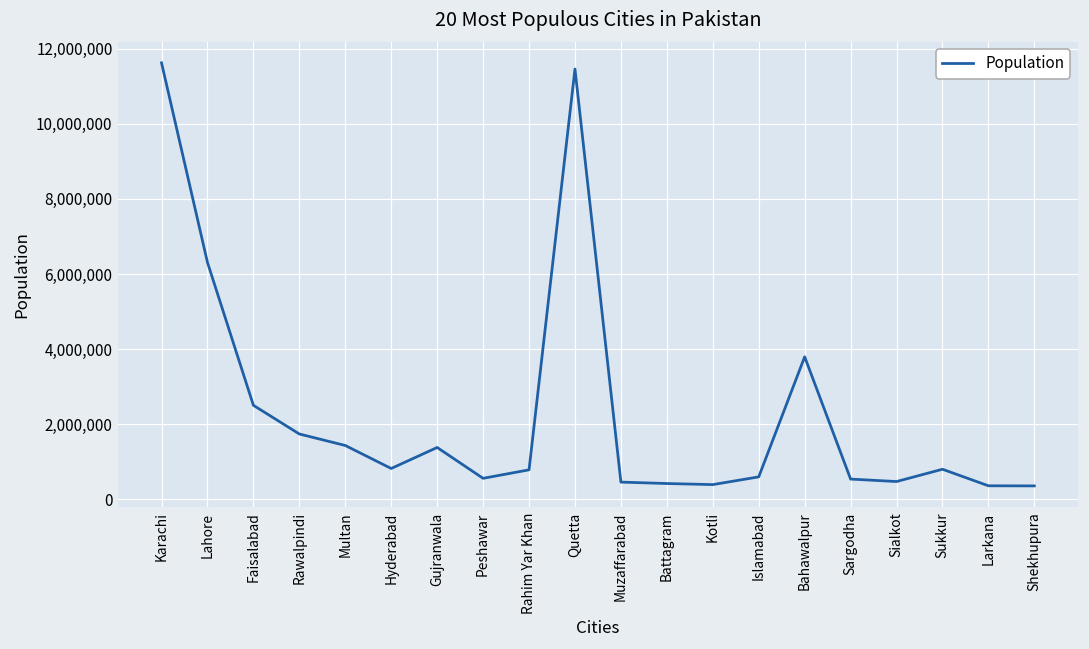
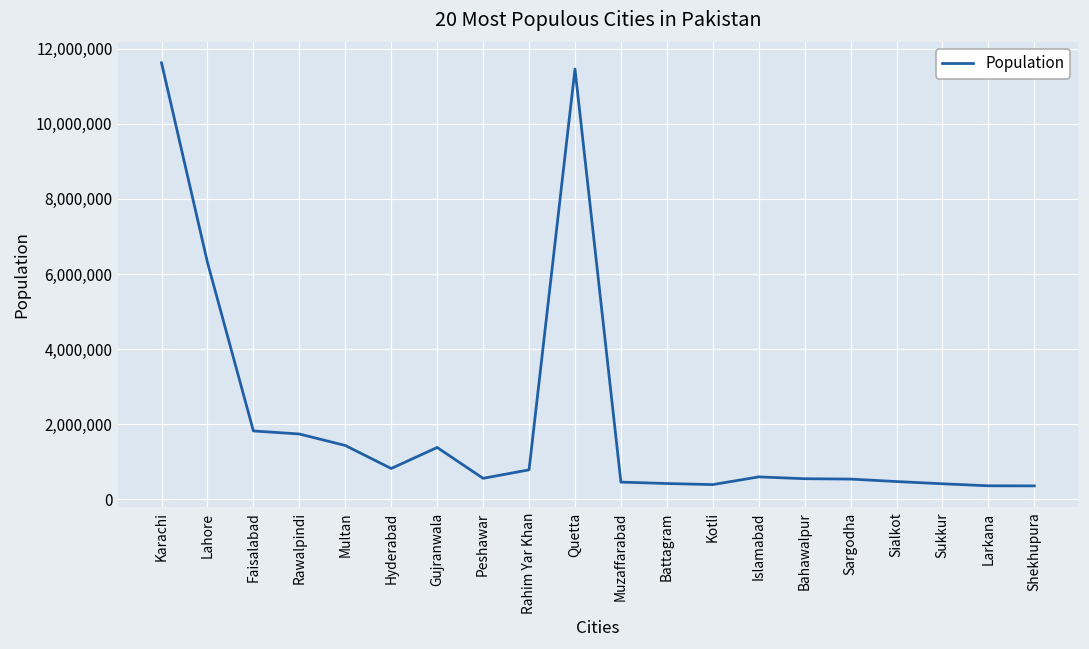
  {
    "Karachi": "11,600,000",
    "Lahore": "6,300,000",
-   "Faisalabad": "2,500,000",
+   "Faisalabad": "1,800,000",
    "Rawalpindi": "1,700,000",
    "Multan": "1,400,000",
    "Hyderabad": "800,000",
    "Gujranwala": "1,400,000",
    "Peshawar": "600,000",
    "Rahim Yar Khan": "800,000",
    "Quetta": "11,500,000",
    "Muzaffarabad": "500,000",
    "Battagram": "400,000",
    "Kotli": "400,000",
    "Islamabad": "600,000",
-   "Bahawalpur": "3,800,000",
+   "Bahawalpur": "600,000",
    "Sargodha": "500,000",
    "Sialkot": "500,000",
-   "Sukkur": "800,000",
+   "Sukkur": "400,000",
    "Larkana": "400,000",
    "Shekhupura": "400,000"
  }
